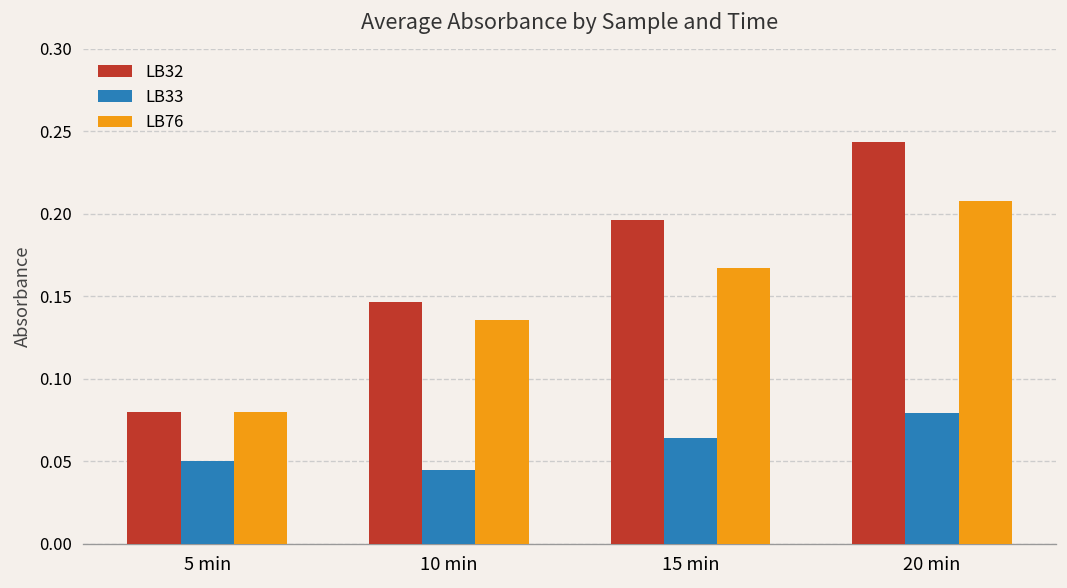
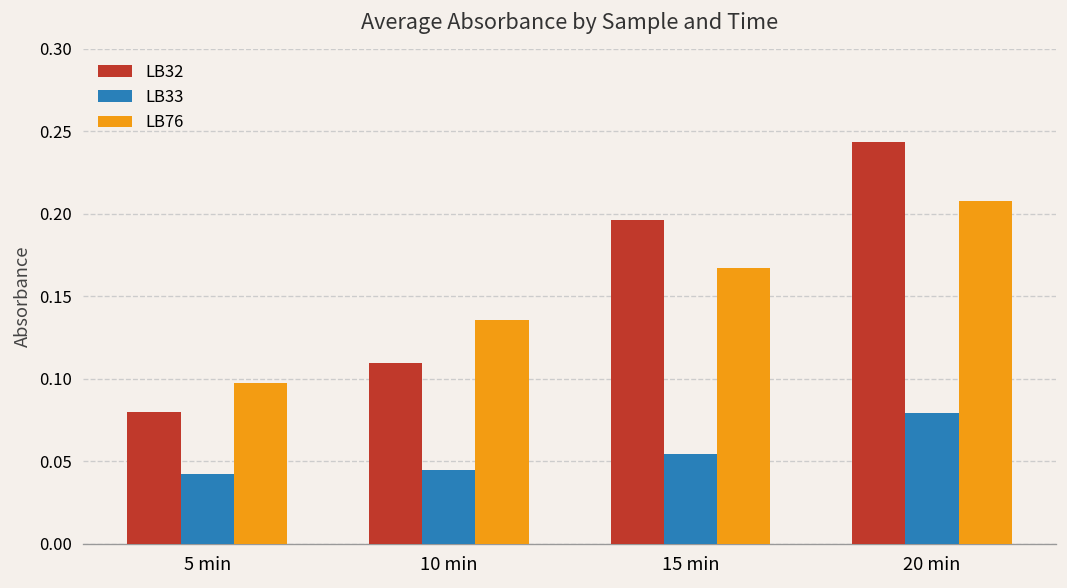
  {
    "LB32": {
      "5 min": 0.080,
-     "10 min": 0.147,
+     "10 min": 0.110,
      "15 min": 0.196,
      "20 min": 0.243
    },
    "LB33": {
-     "5 min": 0.050,
+     "5 min": 0.042,
      "10 min": 0.045,
-     "15 min": 0.064,
+     "15 min": 0.055,
      "20 min": 0.079
    },
    "LB76": {
-     "5 min": 0.080,
+     "5 min": 0.098,
      "10 min": 0.136,
      "15 min": 0.167,
      "20 min": 0.208
    }
  }
